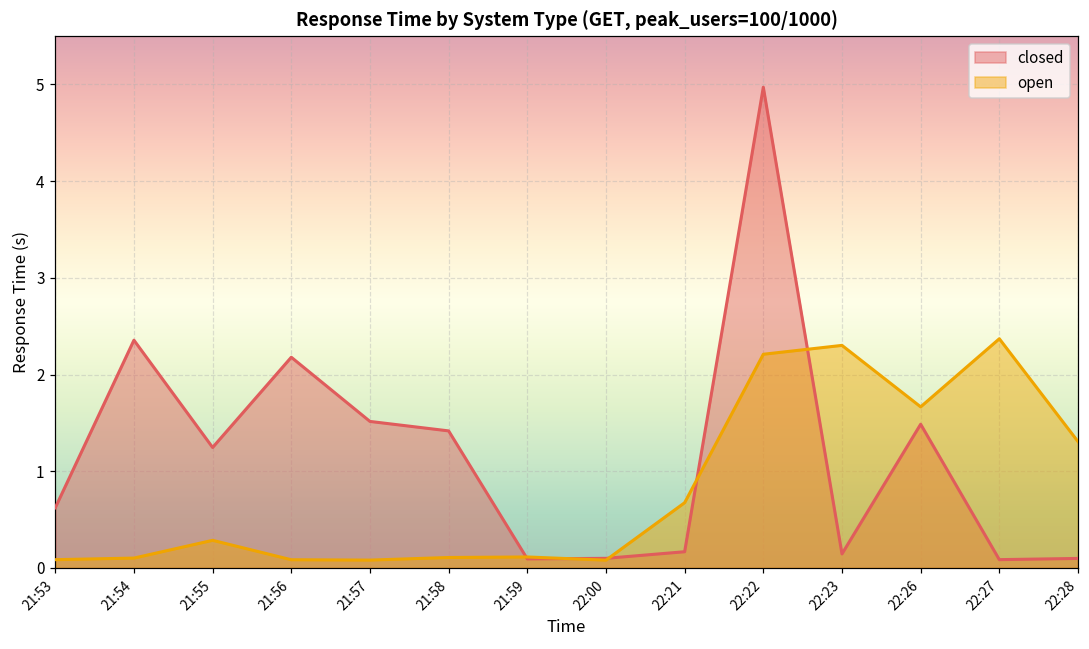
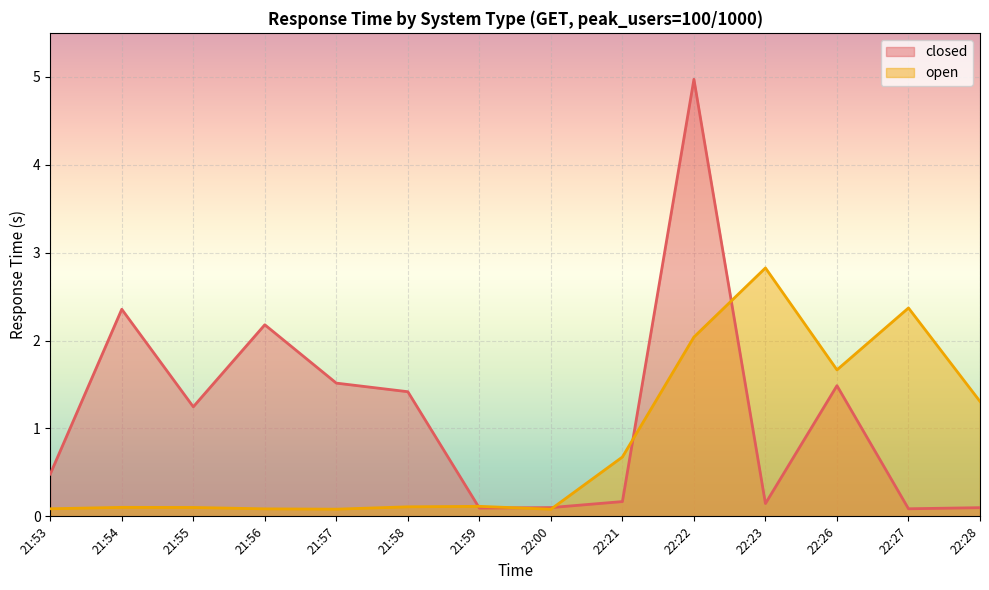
  {
    "closed": {
-     "21:53": 0.6,
+     "21:53": 0.5,
      "21:54": 2.4,
      "21:55": 1.2,
      "21:56": 2.2,
      "21:57": 1.5,
      "21:58": 1.4,
      "22:21": 0.2,
      "22:22": 5.0,
      "22:23": 0.1,
      "22:26": 1.5,
      "22:27": 0.1,
      "22:28": 0.1
    },
    "open": {
      "21:53": 0.1,
      "21:54": 0.1,
-     "21:55": 0.3,
+     "21:55": 0.1,
      "21:56": 0.1,
      "21:57": 0.1,
      "21:58": 0.1,
      "22:21": 0.7,
-     "22:22": 2.2,
-     "22:23": 2.3,
+     "22:22": 2.0,
+     "22:23": 2.8,
      "22:26": 1.7,
      "22:27": 2.4,
      "22:28": 1.3
    }
  }
